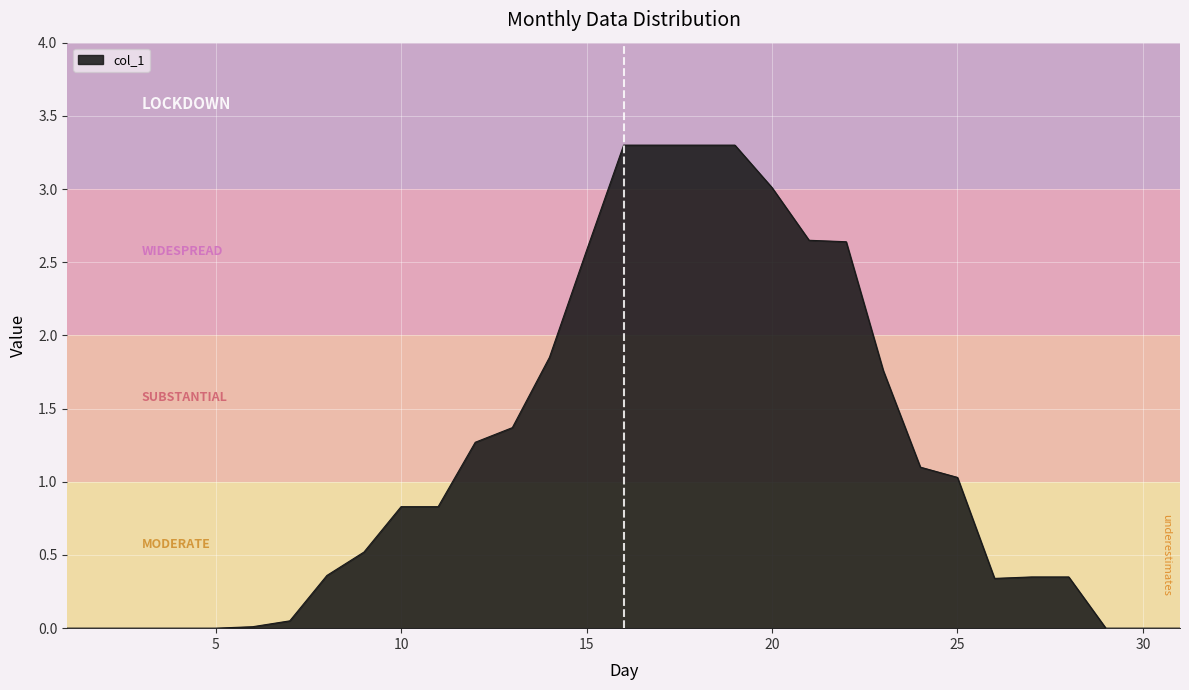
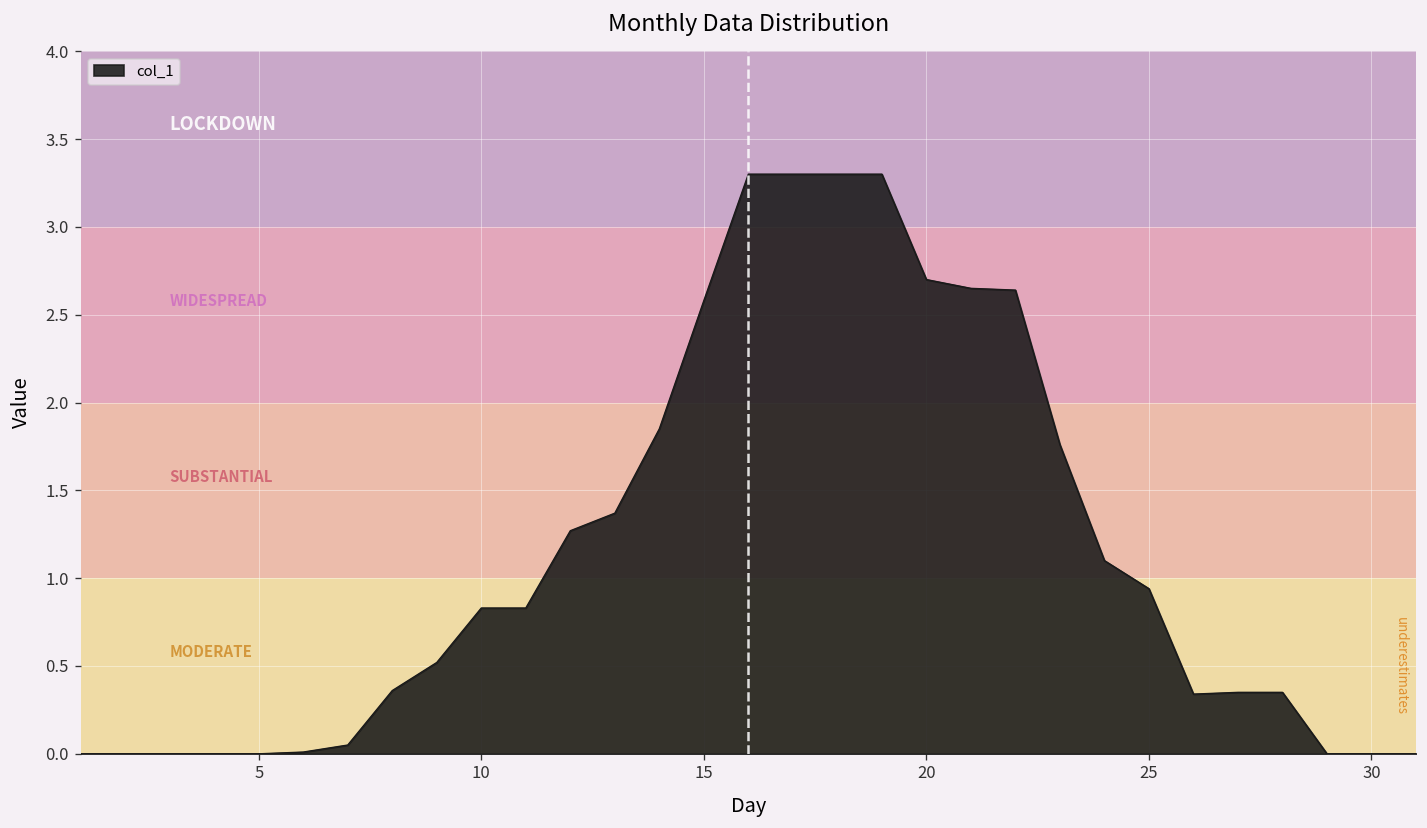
  {
    "5": 0.00,
    "10": 0.83,
    "15": 2.58,
-   "20": 3.01,
-   "25": 1.03,
+   "20": 2.70,
+   "25": 0.94,
    "30": 0.00
  }
